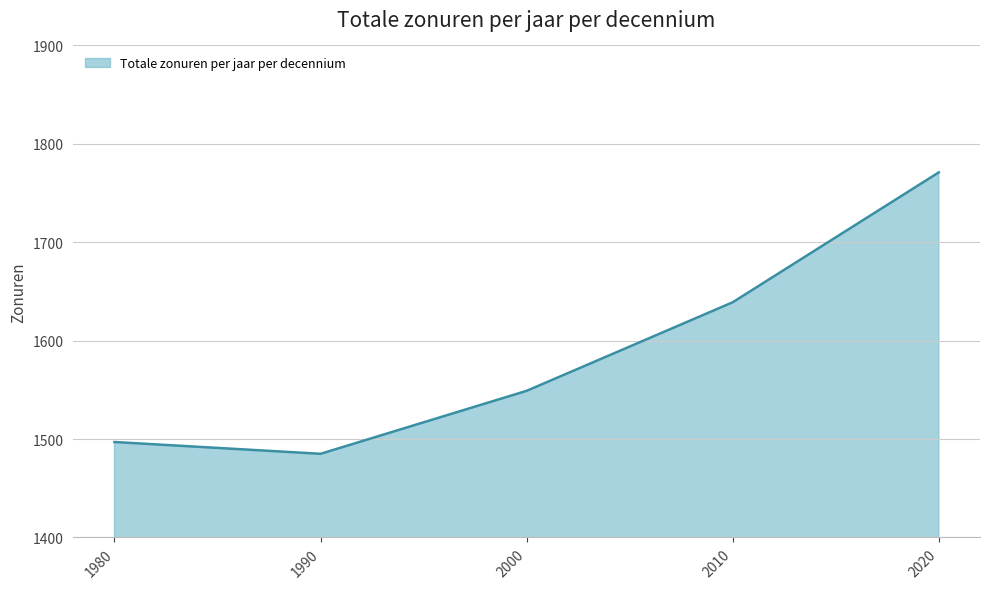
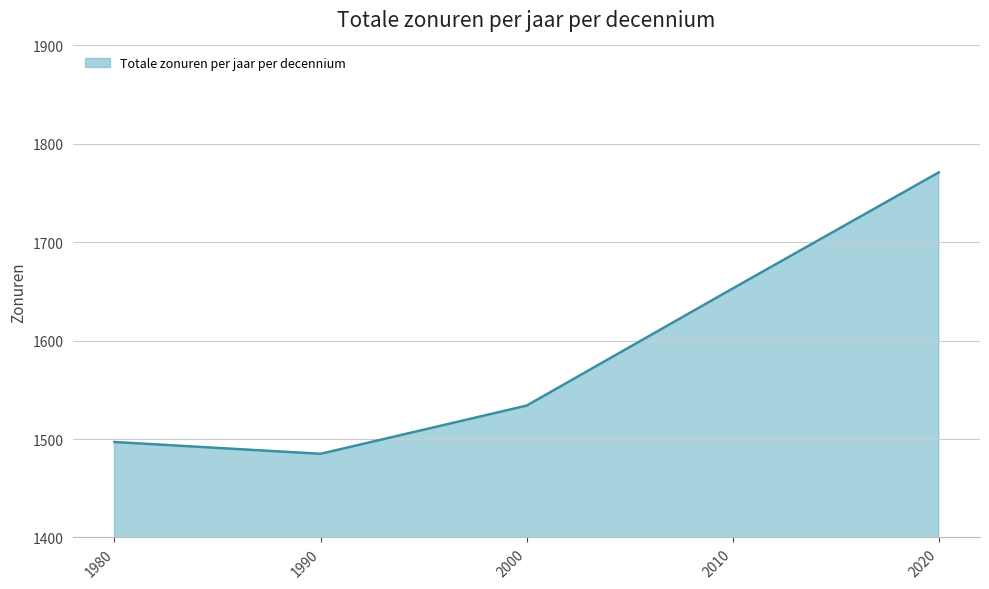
  {
    "1980": 1500,
    "1990": 1490,
-   "2000": 1550,
-   "2010": 1640,
+   "2000": 1530,
+   "2010": 1650,
    "2020": 1770
  }
